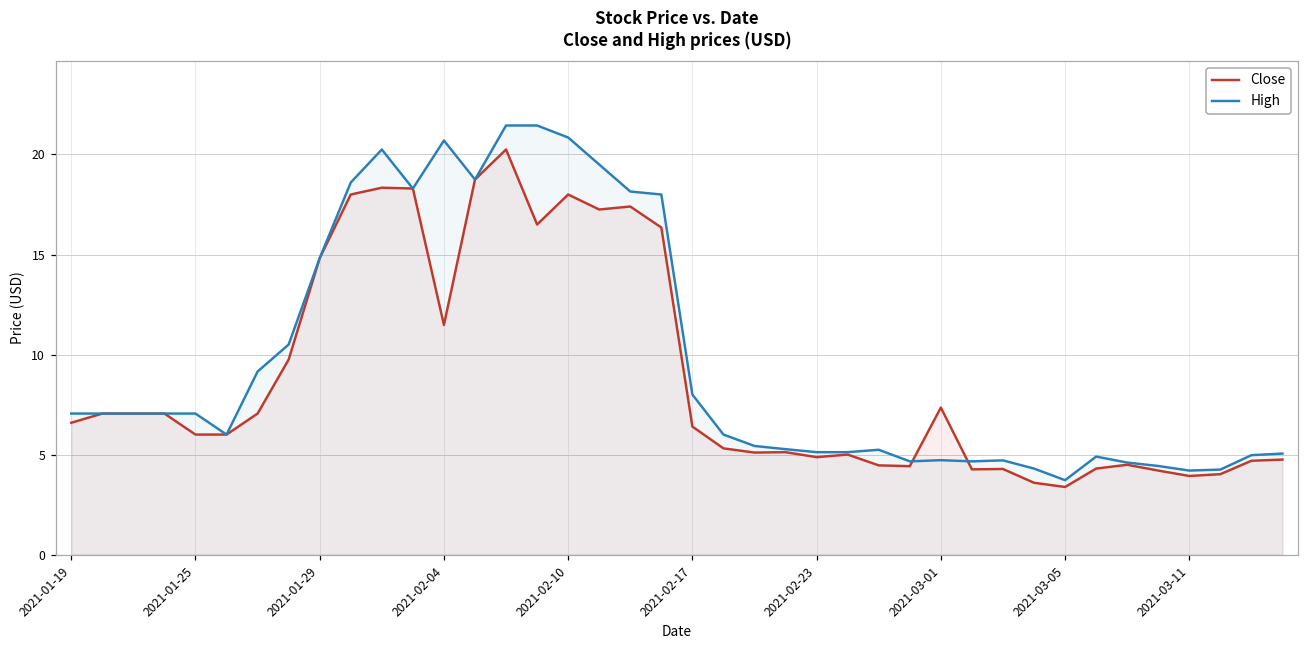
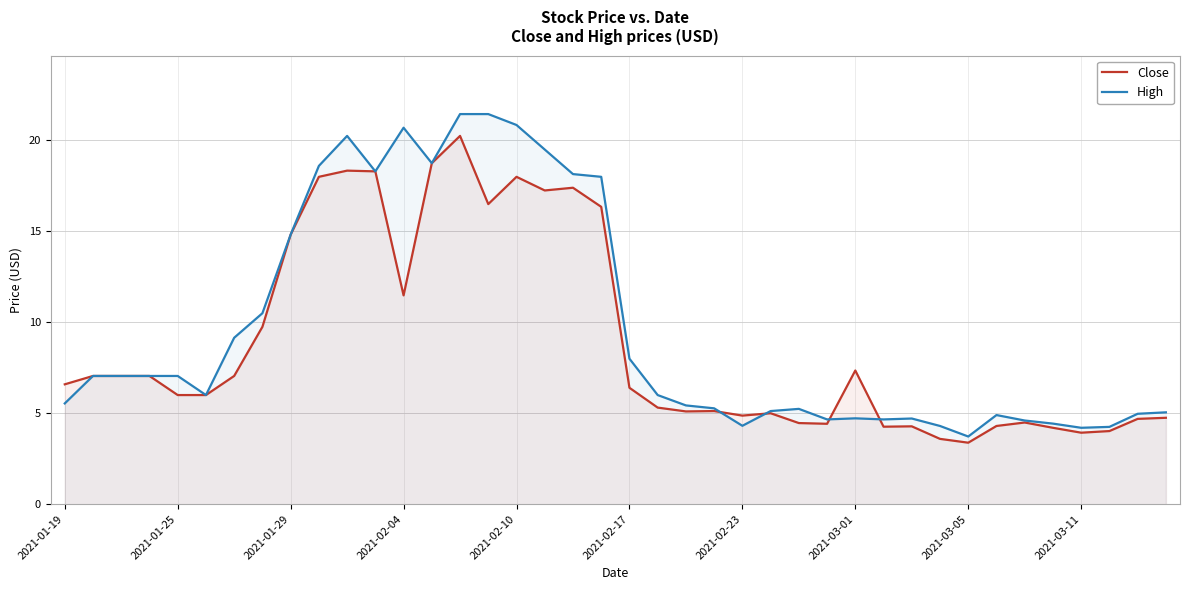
  {
    "Close": {
      "2021-01-19": 6.6,
      "2021-01-25": 6.0,
      "2021-02-04": 11.5,
      "2021-02-10": 18.0,
      "2021-02-17": 6.4,
      "2021-02-23": 4.9,
      "2021-03-01": 7.4,
      "2021-03-05": 3.4,
      "2021-03-11": 3.9
    },
    "High": {
-     "2021-01-19": 7.1,
+     "2021-01-19": 5.5,
      "2021-01-25": 7.1,
      "2021-02-04": 20.7,
      "2021-02-10": 20.9,
      "2021-02-17": 8.0,
-     "2021-02-23": 5.1,
+     "2021-02-23": 4.3,
      "2021-03-01": 4.7,
      "2021-03-05": 3.7,
      "2021-03-11": 4.2
    }
  }
